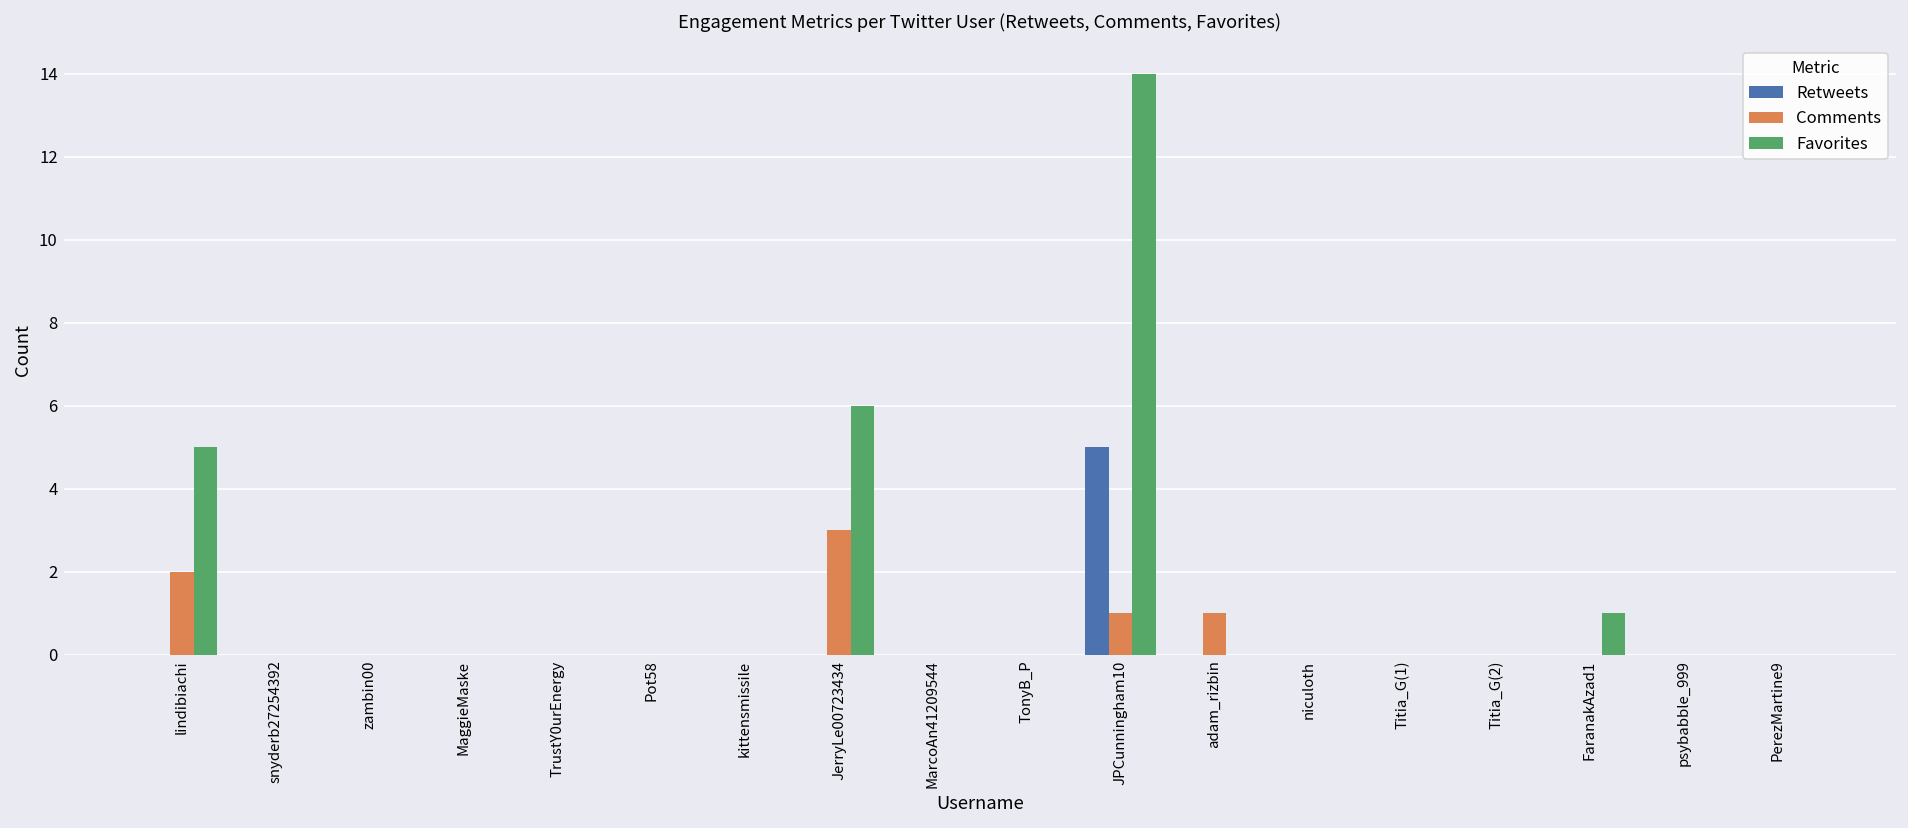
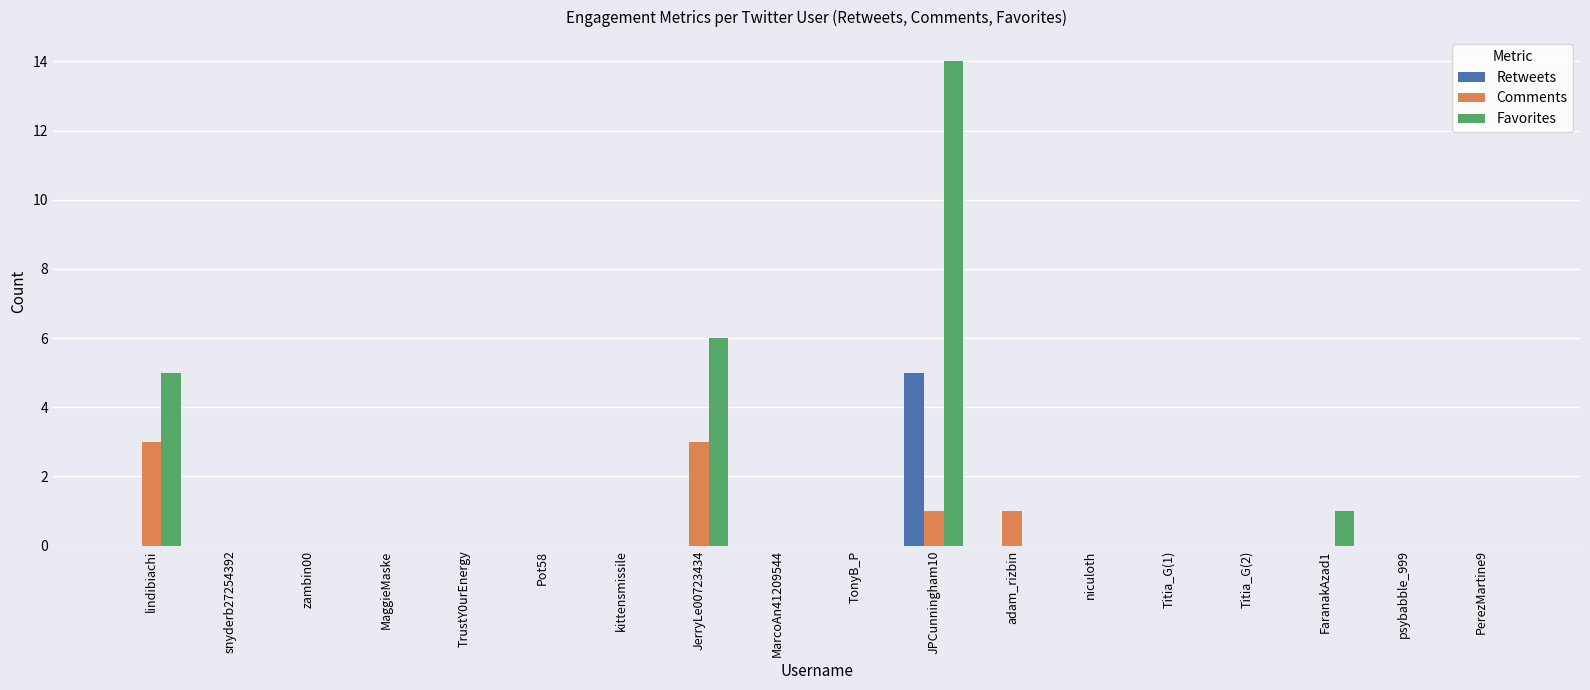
  {
    "Retweets": {
      "lindibiachi": 0,
      "snyderb27254392": 0,
      "zambin00": 0,
      "MaggieMaske": 0,
      "TrustY0urEnergy": 0,
      "Pot58": 0,
      "kittensmissile": 0,
      "JerryLe00723434": 0,
      "MarcoAn41209544": 0,
      "TonyB_P": 0,
      "JPCunningham10": 5,
      "adam_rizbin": 0,
      "niculoth": 0,
      "Titia_G(1)": 0,
      "Titia_G(2)": 0,
      "FaranakAzad1": 0,
      "psybabble_999": 0,
      "PerezMartine9": 0
    },
    "Comments": {
-     "lindibiachi": 2,
+     "lindibiachi": 3,
      "snyderb27254392": 0,
      "zambin00": 0,
      "MaggieMaske": 0,
      "TrustY0urEnergy": 0,
      "Pot58": 0,
      "kittensmissile": 0,
      "JerryLe00723434": 3,
      "MarcoAn41209544": 0,
      "TonyB_P": 0,
      "JPCunningham10": 1,
      "adam_rizbin": 1,
      "niculoth": 0,
      "Titia_G(1)": 0,
      "Titia_G(2)": 0,
      "FaranakAzad1": 0,
      "psybabble_999": 0,
      "PerezMartine9": 0
    },
    "Favorites": {
      "lindibiachi": 5,
      "snyderb27254392": 0,
      "zambin00": 0,
      "MaggieMaske": 0,
      "TrustY0urEnergy": 0,
      "Pot58": 0,
      "kittensmissile": 0,
      "JerryLe00723434": 6,
      "MarcoAn41209544": 0,
      "TonyB_P": 0,
      "JPCunningham10": 14,
      "adam_rizbin": 0,
      "niculoth": 0,
      "Titia_G(1)": 0,
      "Titia_G(2)": 0,
      "FaranakAzad1": 1,
      "psybabble_999": 0,
      "PerezMartine9": 0
    }
  }
